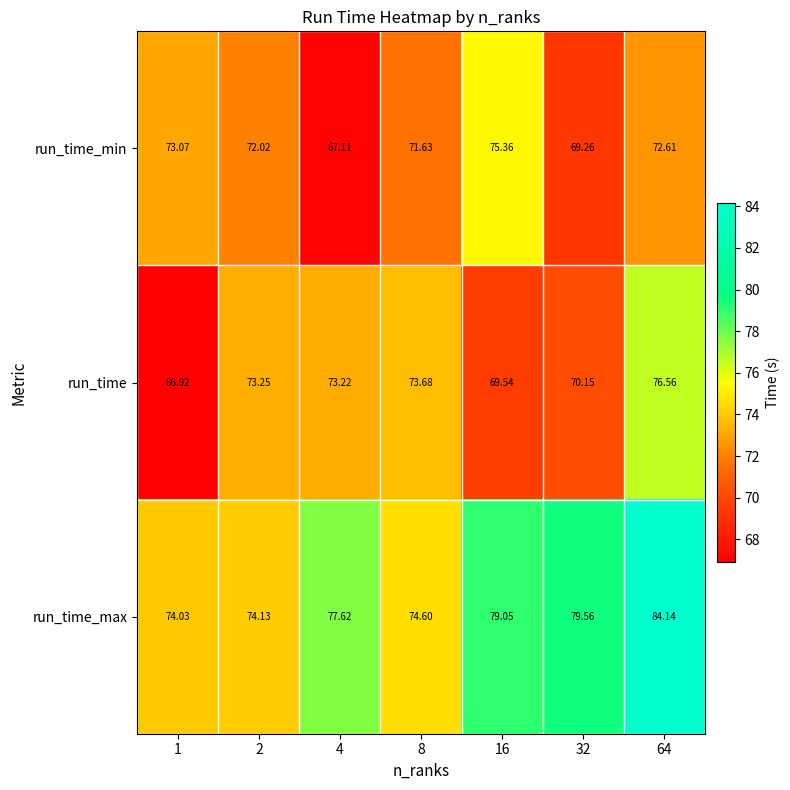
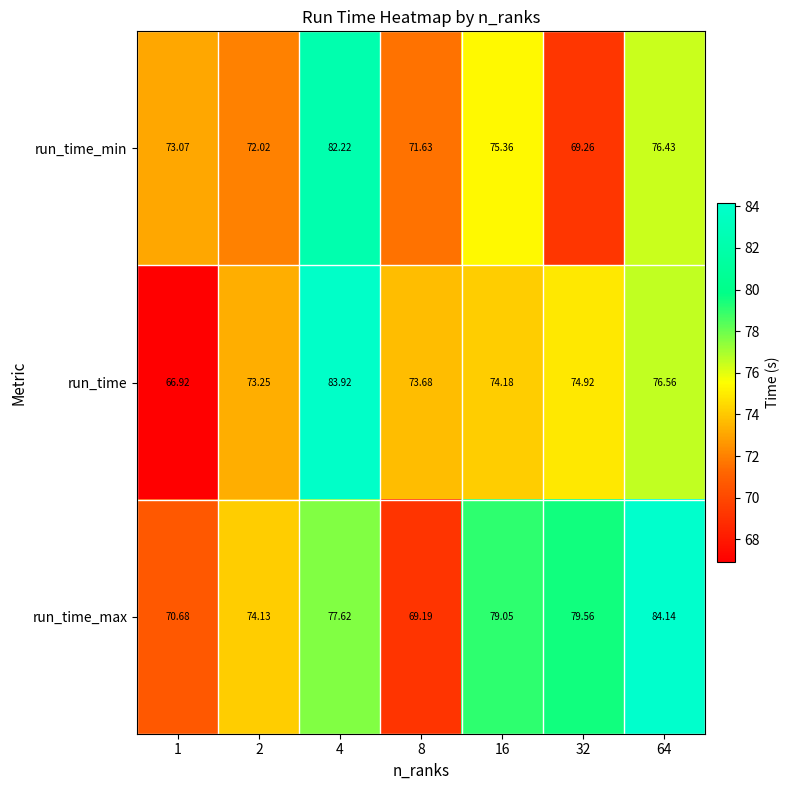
  {
    "run_time_min": {
      "1": 73.07,
      "2": 72.02,
-     "4": 67.11,
+     "4": 82.22,
      "8": 71.63,
      "16": 75.36,
      "32": 69.26,
-     "64": 72.61
+     "64": 76.43
    },
    "run_time": {
      "1": 66.92,
      "2": 73.25,
-     "4": 73.22,
+     "4": 83.92,
      "8": 73.68,
-     "16": 69.54,
-     "32": 70.15,
+     "16": 74.18,
+     "32": 74.92,
      "64": 76.56
    },
    "run_time_max": {
-     "1": 74.03,
+     "1": 70.68,
      "2": 74.13,
      "4": 77.62,
-     "8": 74.60,
+     "8": 69.19,
      "16": 79.05,
      "32": 79.56,
      "64": 84.14
    }
  }
